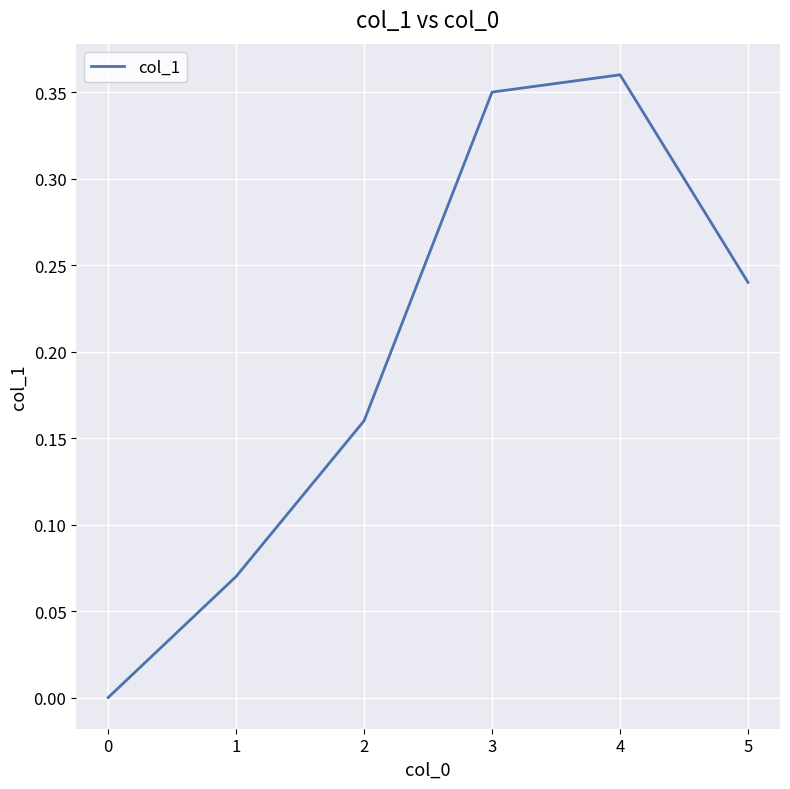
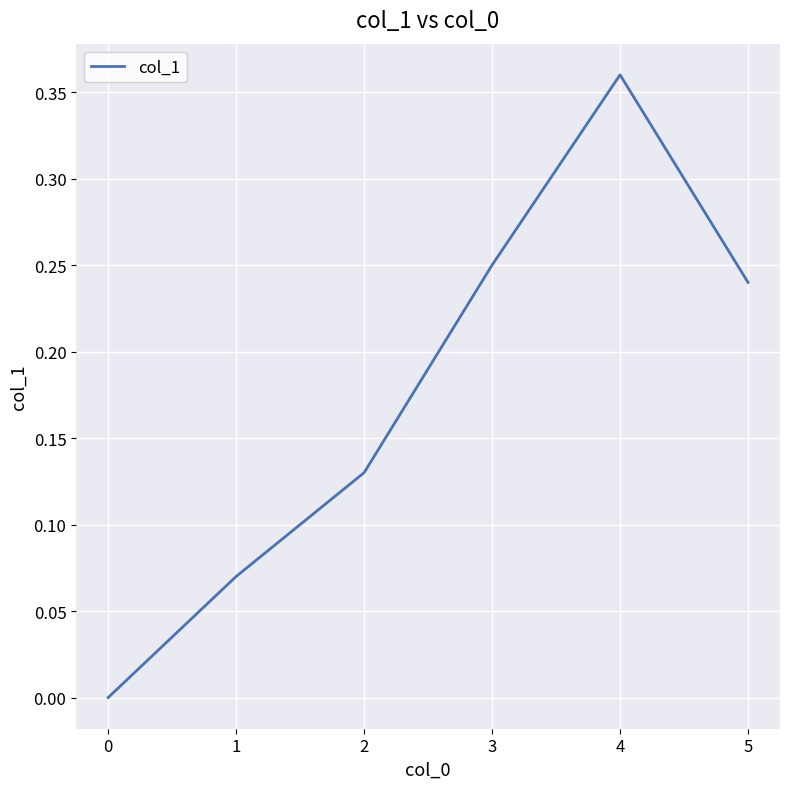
  {
    "0": 0.00,
    "1": 0.07,
-   "2": 0.16,
-   "3": 0.35,
+   "2": 0.13,
+   "3": 0.25,
    "4": 0.36,
    "5": 0.24
  }
